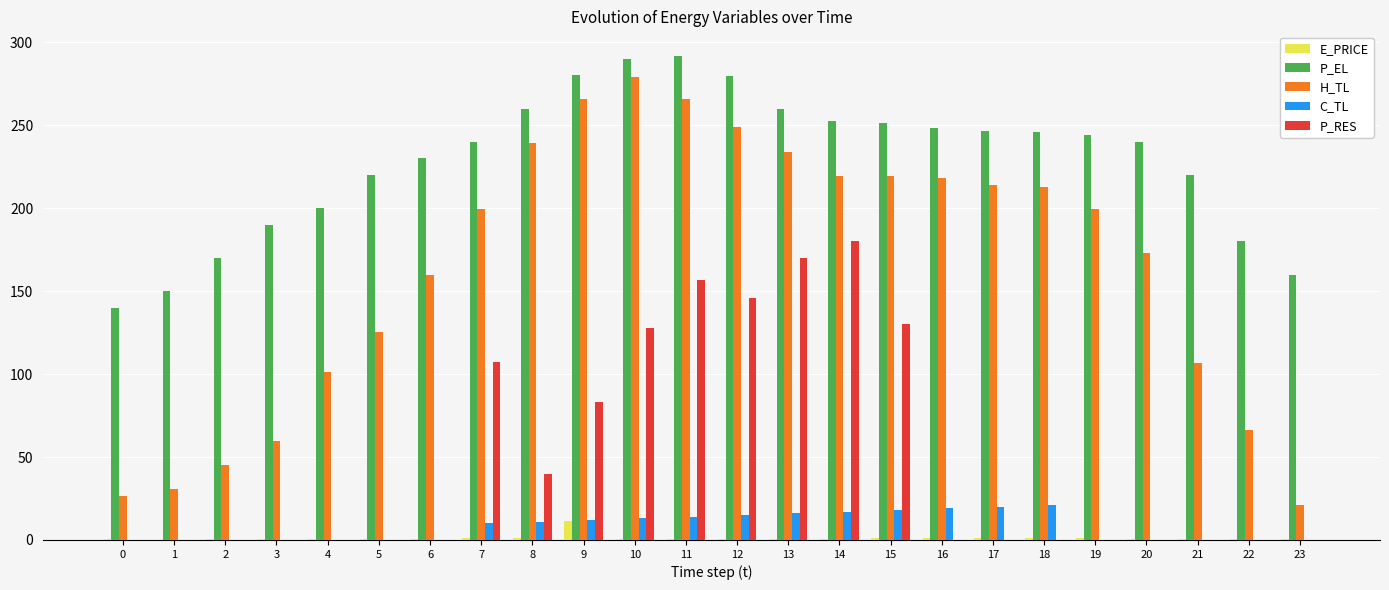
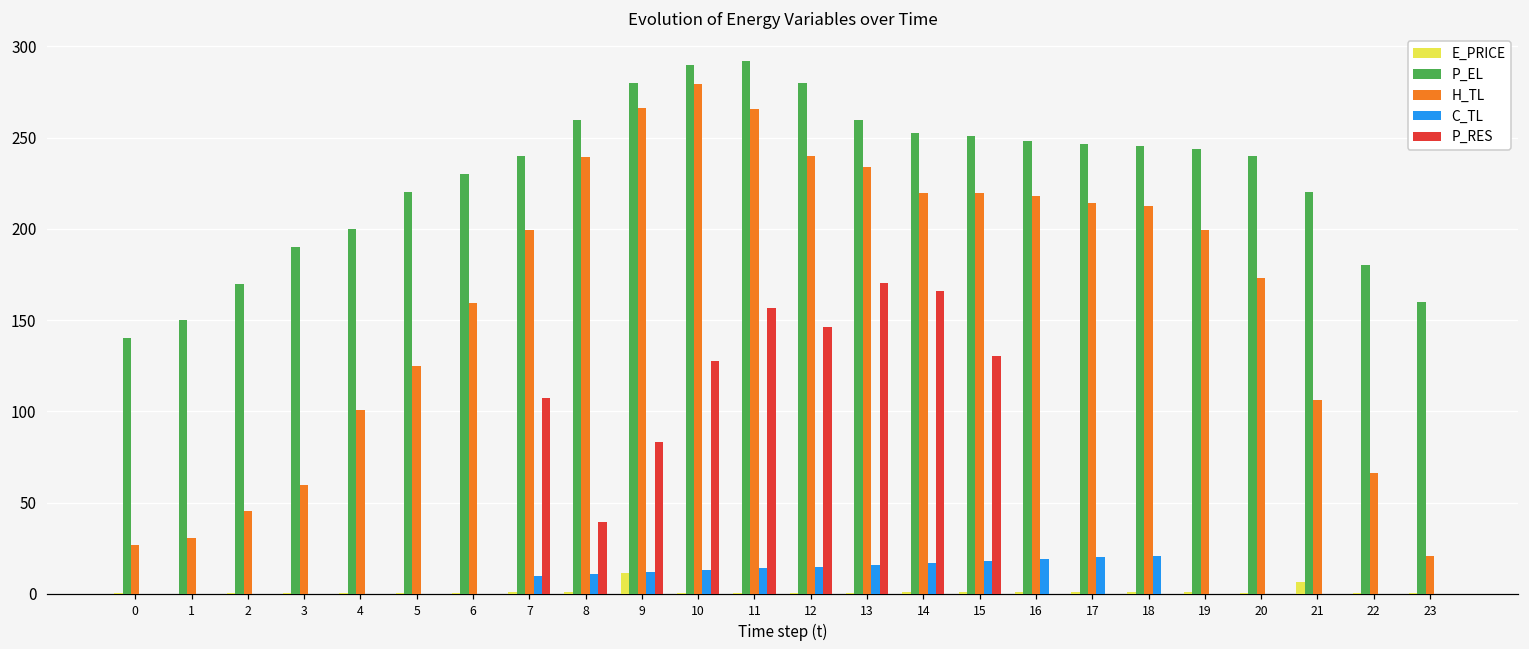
  {
    "E_PRICE": {
      "9": 11,
-     "21": 1
+     "21": 6
    },
    "P_EL": {
      "0": 140,
      "1": 150,
      "2": 170,
      "3": 190,
      "4": 200,
      "5": 220,
      "6": 230,
      "7": 240,
      "8": 260,
      "9": 280,
      "10": 290,
      "11": 292,
      "12": 280,
      "13": 260,
      "14": 252,
      "15": 251,
      "16": 248,
      "17": 246,
      "18": 246,
      "19": 244,
      "20": 240,
      "21": 220,
      "22": 180,
      "23": 160
    },
    "H_TL": {
      "0": 27,
      "1": 31,
      "2": 45,
      "3": 60,
      "4": 101,
      "5": 125,
      "6": 160,
      "7": 200,
      "8": 239,
      "9": 266,
      "10": 279,
      "11": 266,
-     "12": 249,
+     "12": 240,
      "13": 234,
      "14": 219,
      "15": 219,
      "16": 218,
      "17": 214,
      "18": 213,
      "19": 200,
      "20": 173,
      "21": 106,
      "22": 67,
      "23": 21
    },
    "C_TL": {
      "0": 0,
      "1": 0,
      "2": 0,
      "3": 0,
      "4": 0,
      "5": 0,
      "6": 0,
      "7": 10,
      "8": 11,
      "9": 12,
      "10": 13,
      "11": 14,
      "12": 15,
      "13": 16,
      "14": 17,
      "15": 18,
      "16": 19,
      "17": 20,
      "18": 21,
      "19": 0,
      "20": 0,
      "21": 0,
      "22": 0,
      "23": 0
    },
    "P_RES": {
      "0": 0,
      "1": 0,
      "2": 0,
      "3": 0,
      "4": 0,
      "5": 0,
      "6": 0,
      "7": 107,
      "8": 40,
      "9": 83,
      "10": 128,
      "11": 157,
      "12": 146,
      "13": 170,
-     "14": 180,
+     "14": 166,
      "15": 130,
      "16": 0,
      "17": 0,
      "18": 0,
      "19": 0,
      "20": 0,
      "21": 0,
      "22": 0,
      "23": 0
    }
  }
